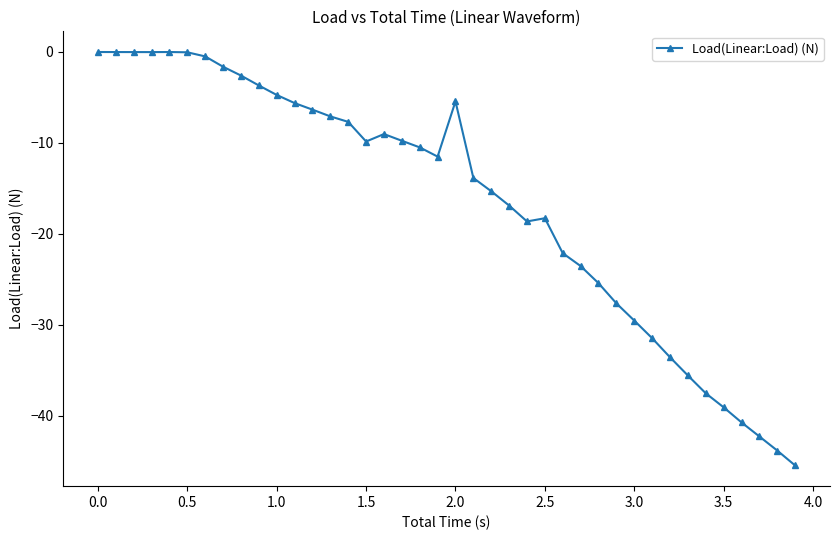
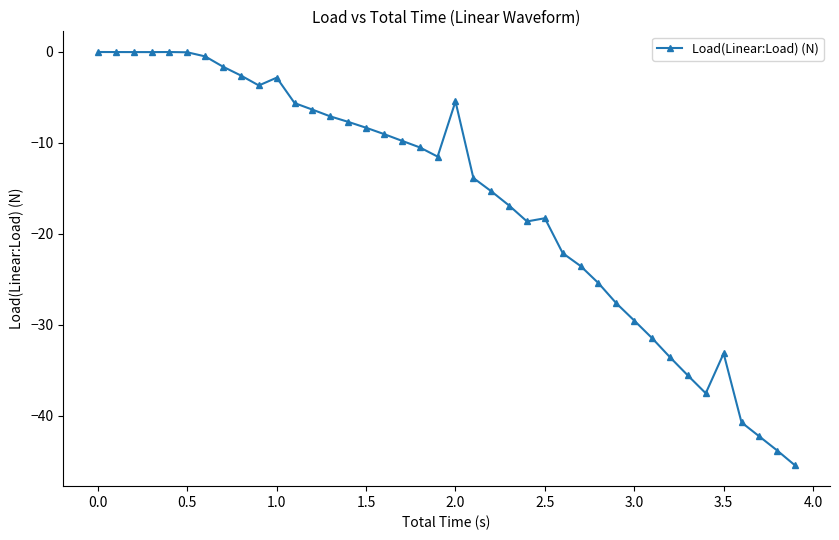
  {
    "0.0": 0,
    "0.5": 0,
-   "1.0": -5,
-   "1.5": -10,
+   "1.0": -3,
+   "1.5": -8,
    "2.0": -5,
    "2.5": -18,
    "3.0": -30,
-   "3.5": -39
+   "3.5": -33
  }
